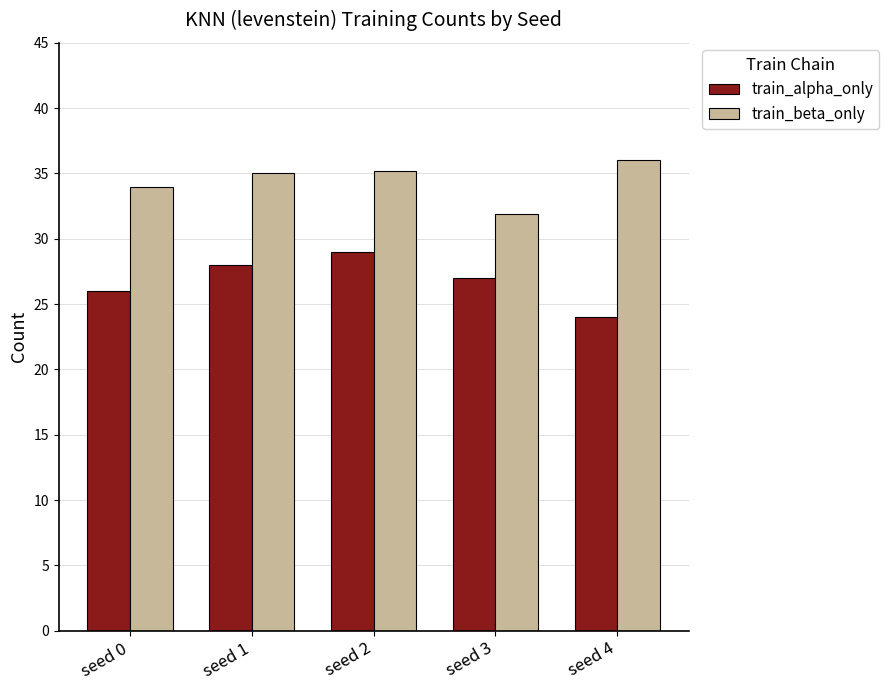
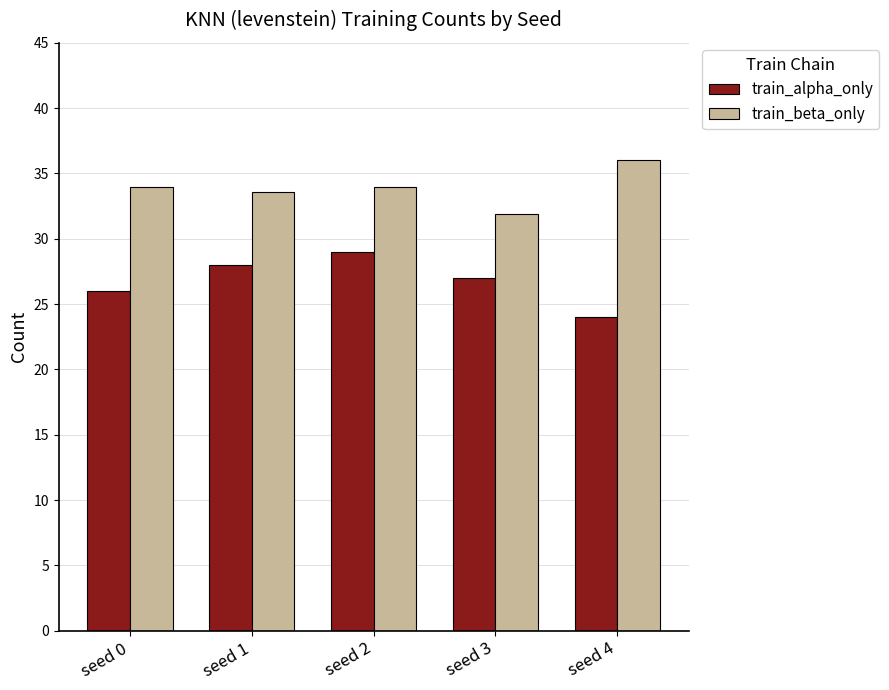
  {
    "train_alpha_only": {
      "seed 0": 26.0,
      "seed 1": 28.0,
      "seed 2": 29.0,
      "seed 3": 27.0,
      "seed 4": 24.0
    },
    "train_beta_only": {
      "seed 0": 34.0,
-     "seed 1": 35.0,
-     "seed 2": 35.2,
+     "seed 1": 33.6,
+     "seed 2": 34.0,
      "seed 3": 31.9,
      "seed 4": 36.0
    }
  }
